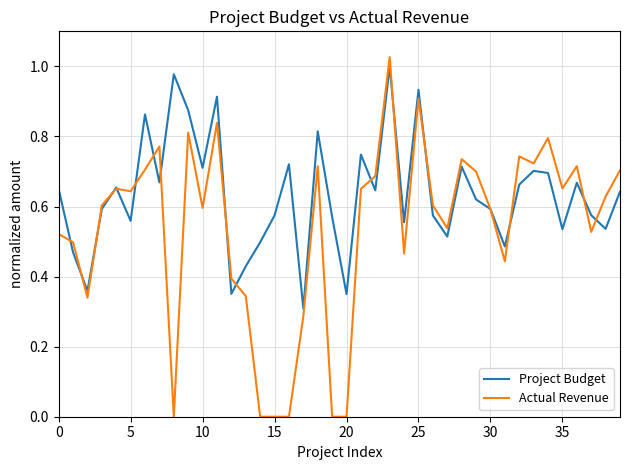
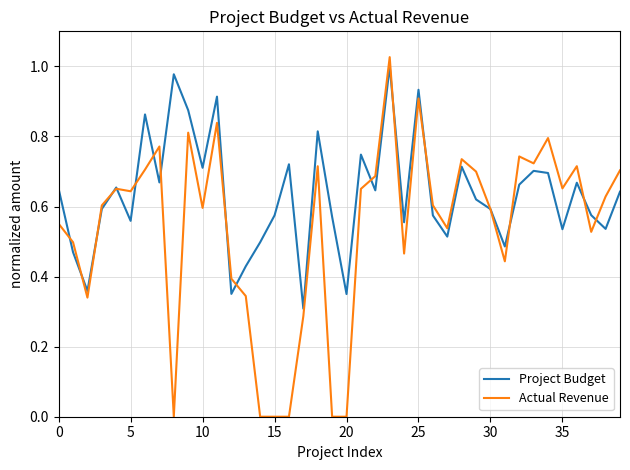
  {
    "Project Budget": {
      "0": 0.65,
      "5": 0.56,
      "10": 0.71,
      "15": 0.57,
      "20": 0.35,
      "25": 0.93,
      "35": 0.54
    },
    "Actual Revenue": {
-     "0": 0.52,
+     "0": 0.55,
      "5": 0.64,
      "10": 0.60,
      "15": 0.00,
      "20": 0.00,
      "25": 0.91,
      "35": 0.65
    }
  }
